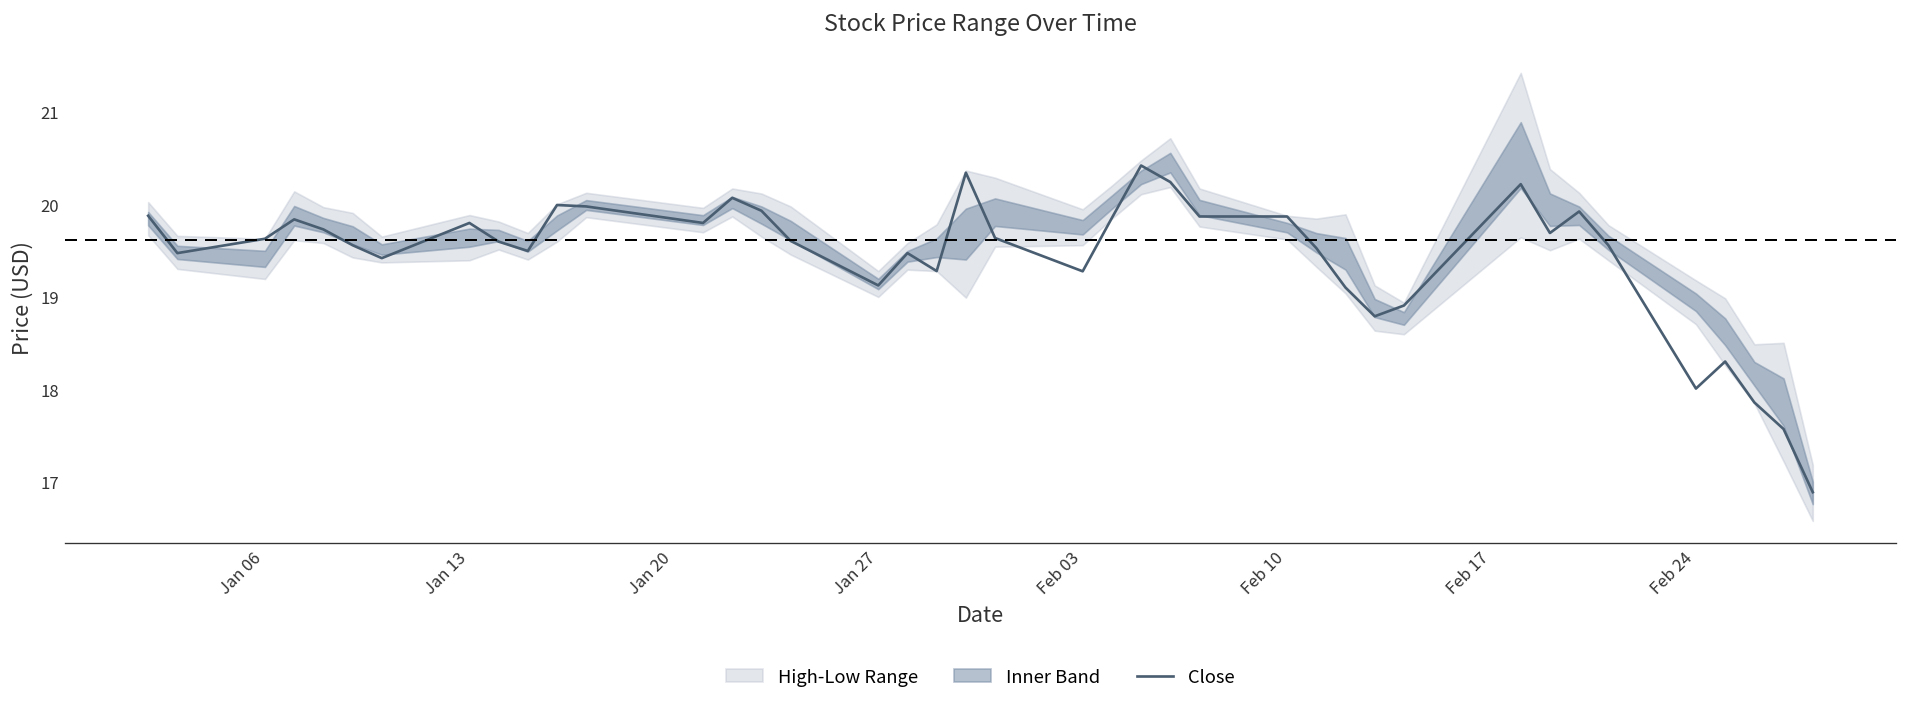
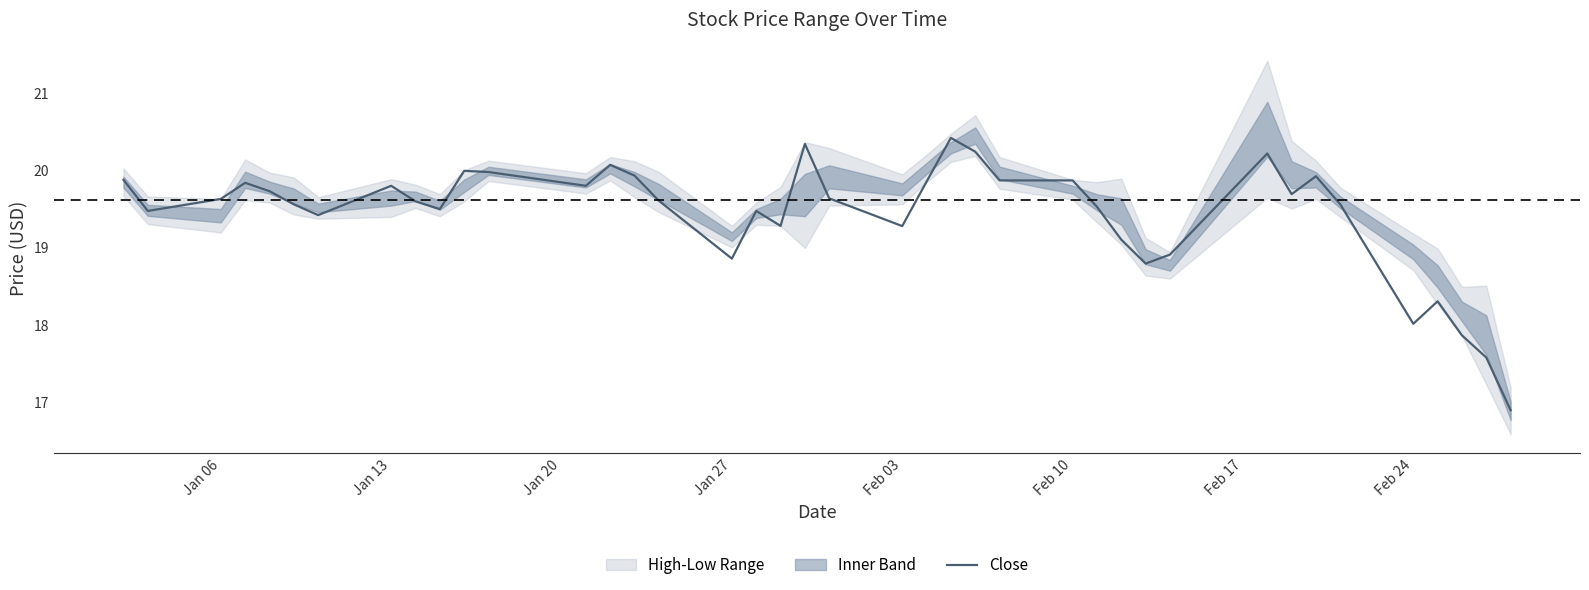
  {
    "Close": {
      "Jan 13": 19.8,
-     "Jan 27": 19.1,
+     "Jan 27": 18.9,
      "Feb 03": 19.3,
      "Feb 24": 18.0
    }
  }
